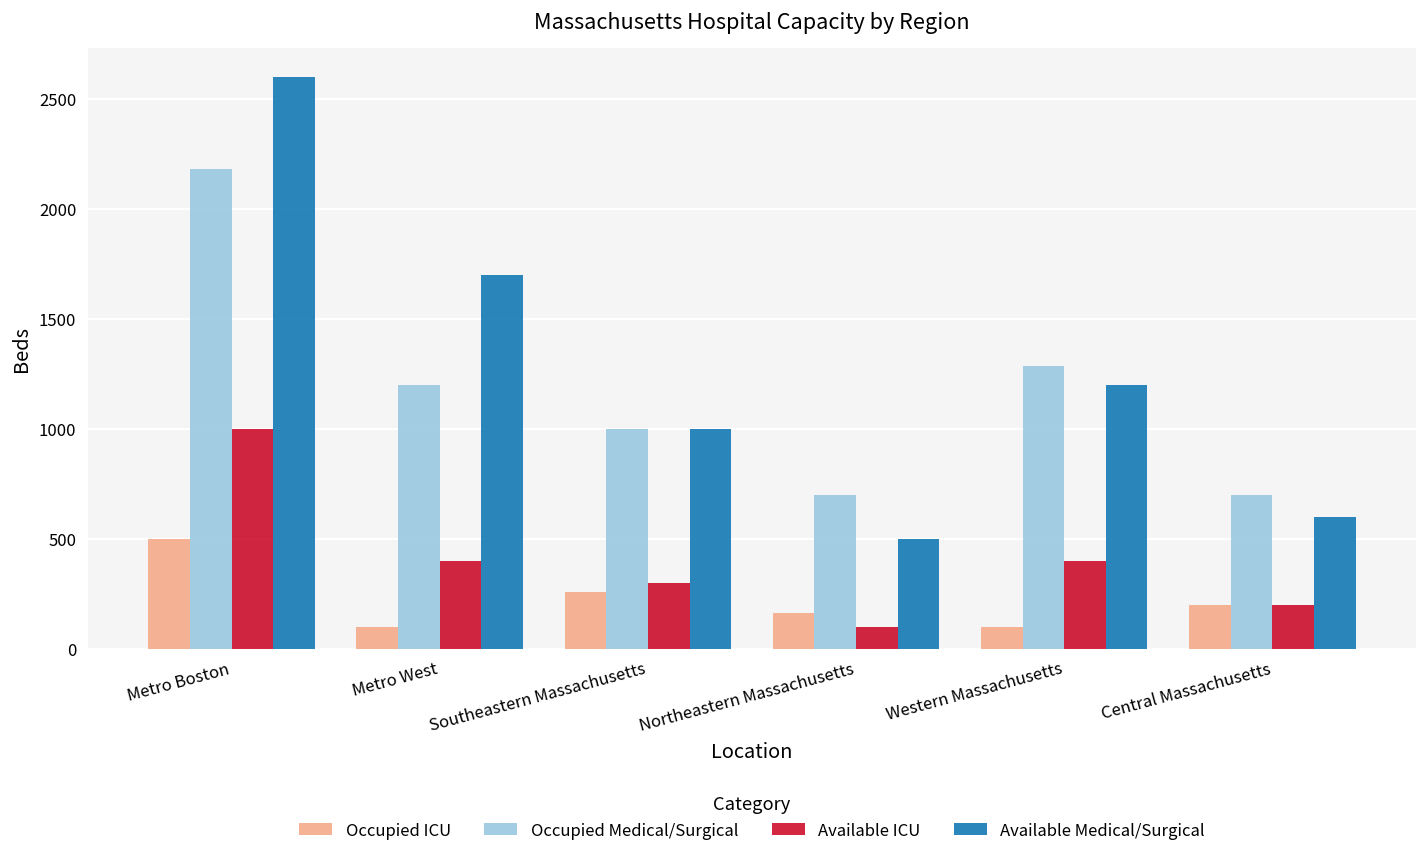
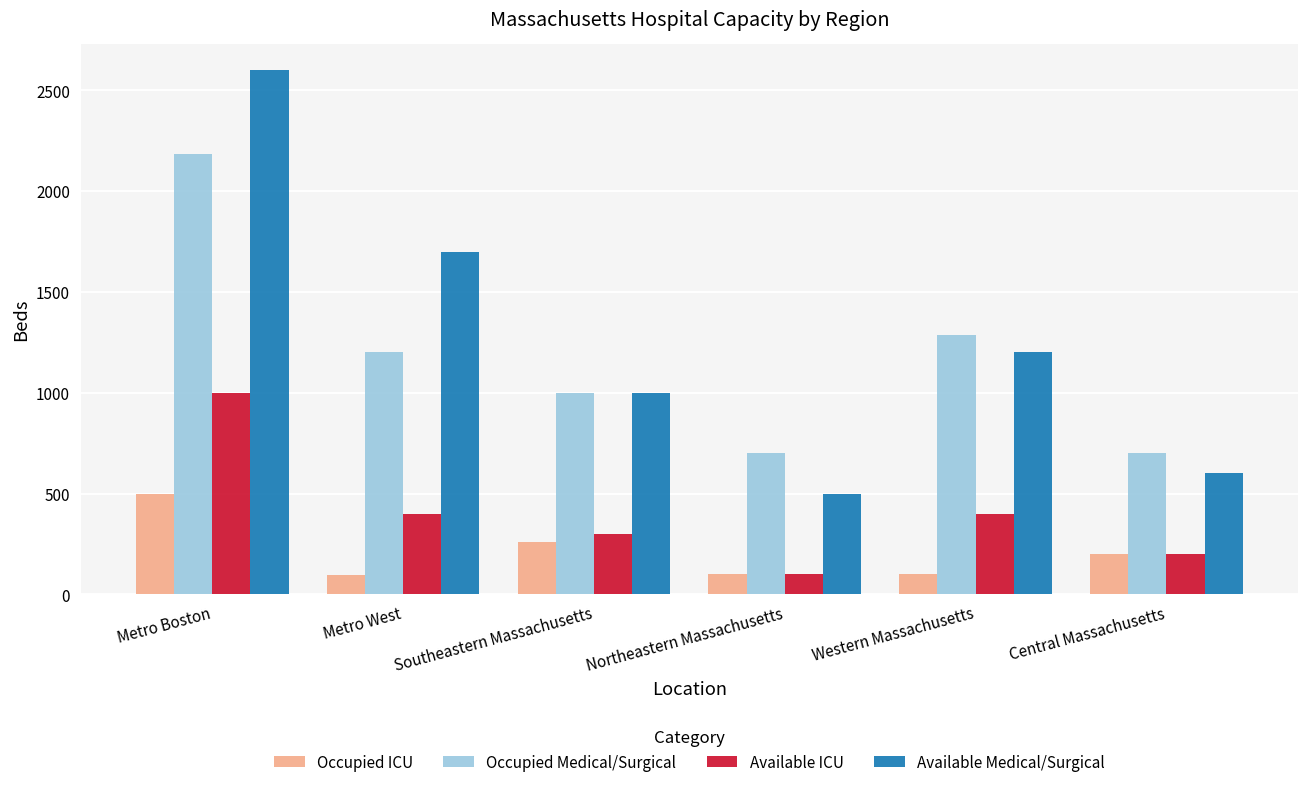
  {
    "Occupied ICU": {
      "Metro Boston": 500,
      "Metro West": 100,
      "Southeastern Massachusetts": 260,
-     "Northeastern Massachusetts": 160,
+     "Northeastern Massachusetts": 100,
      "Western Massachusetts": 100,
      "Central Massachusetts": 200
    },
    "Occupied Medical/Surgical": {
      "Metro Boston": 2180,
      "Metro West": 1200,
      "Southeastern Massachusetts": 1000,
      "Northeastern Massachusetts": 700,
      "Western Massachusetts": 1290,
      "Central Massachusetts": 700
    },
    "Available ICU": {
      "Metro Boston": 1000,
      "Metro West": 400,
      "Southeastern Massachusetts": 300,
      "Northeastern Massachusetts": 100,
      "Western Massachusetts": 400,
      "Central Massachusetts": 200
    },
    "Available Medical/Surgical": {
      "Metro Boston": 2600,
      "Metro West": 1700,
      "Southeastern Massachusetts": 1000,
      "Northeastern Massachusetts": 500,
      "Western Massachusetts": 1200,
      "Central Massachusetts": 600
    }
  }
